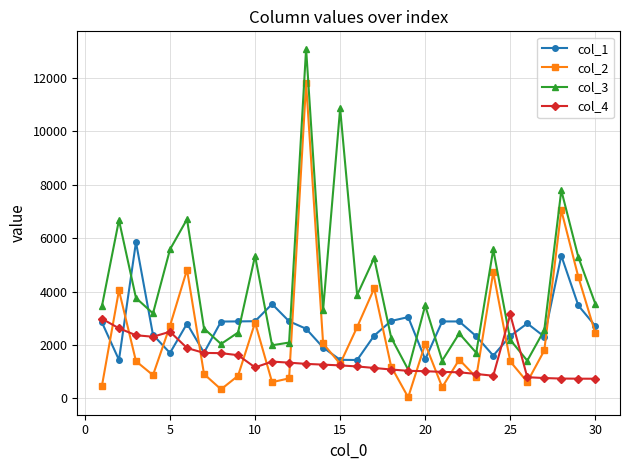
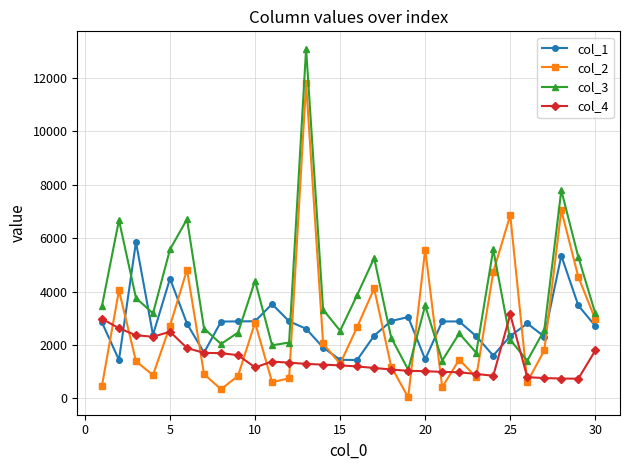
  {
    "col_1": {
-     "5": 1700,
+     "5": 4500,
      "15": 1400,
      "20": 1500,
      "25": 2300,
      "30": 2700
    },
    "col_2": {
      "5": 2700,
-     "20": 2000,
-     "25": 1400,
-     "30": 2400
+     "20": 5600,
+     "25": 6900,
+     "30": 3000
    },
    "col_3": {
      "5": 5600,
-     "10": 5300,
-     "15": 10900,
+     "10": 4400,
+     "15": 2500,
      "20": 3500,
      "25": 2200,
-     "30": 3500
+     "30": 3200
    },
    "col_4": {
      "5": 2500,
      "10": 1200,
      "20": 1000,
      "25": 3100,
-     "30": 700
+     "30": 1800
    }
  }
